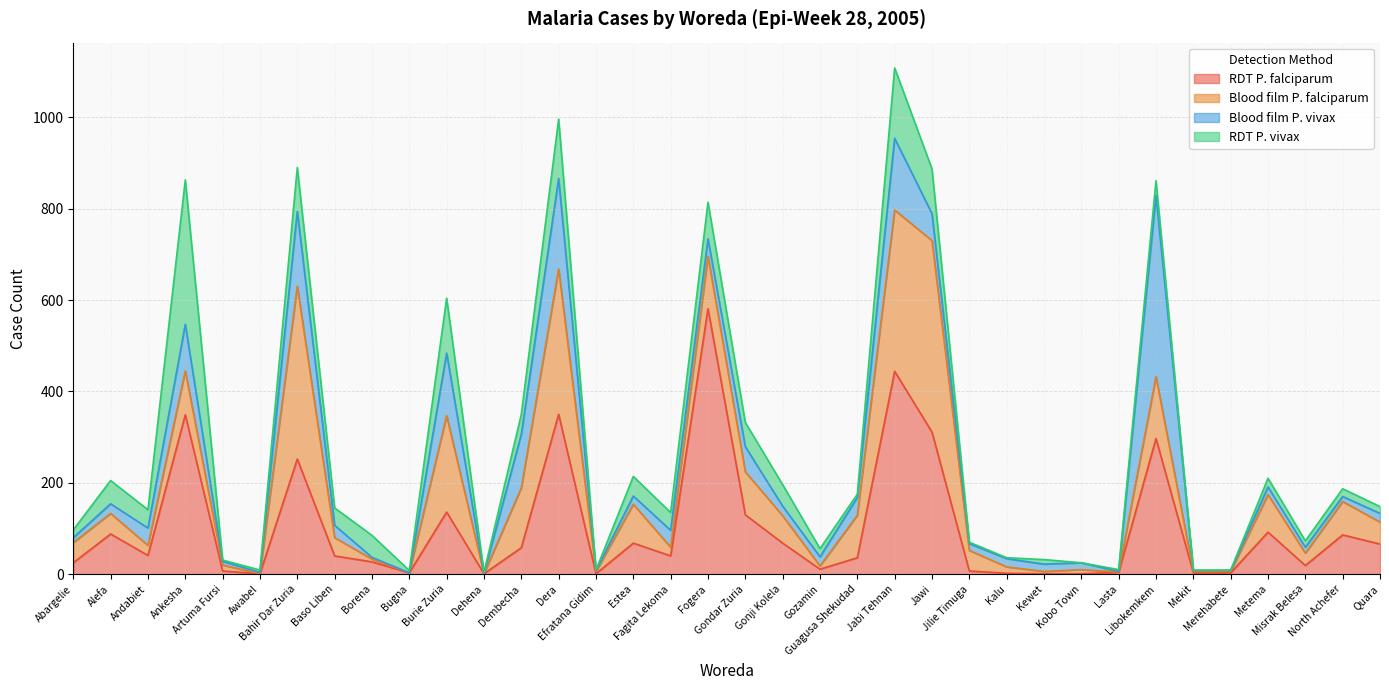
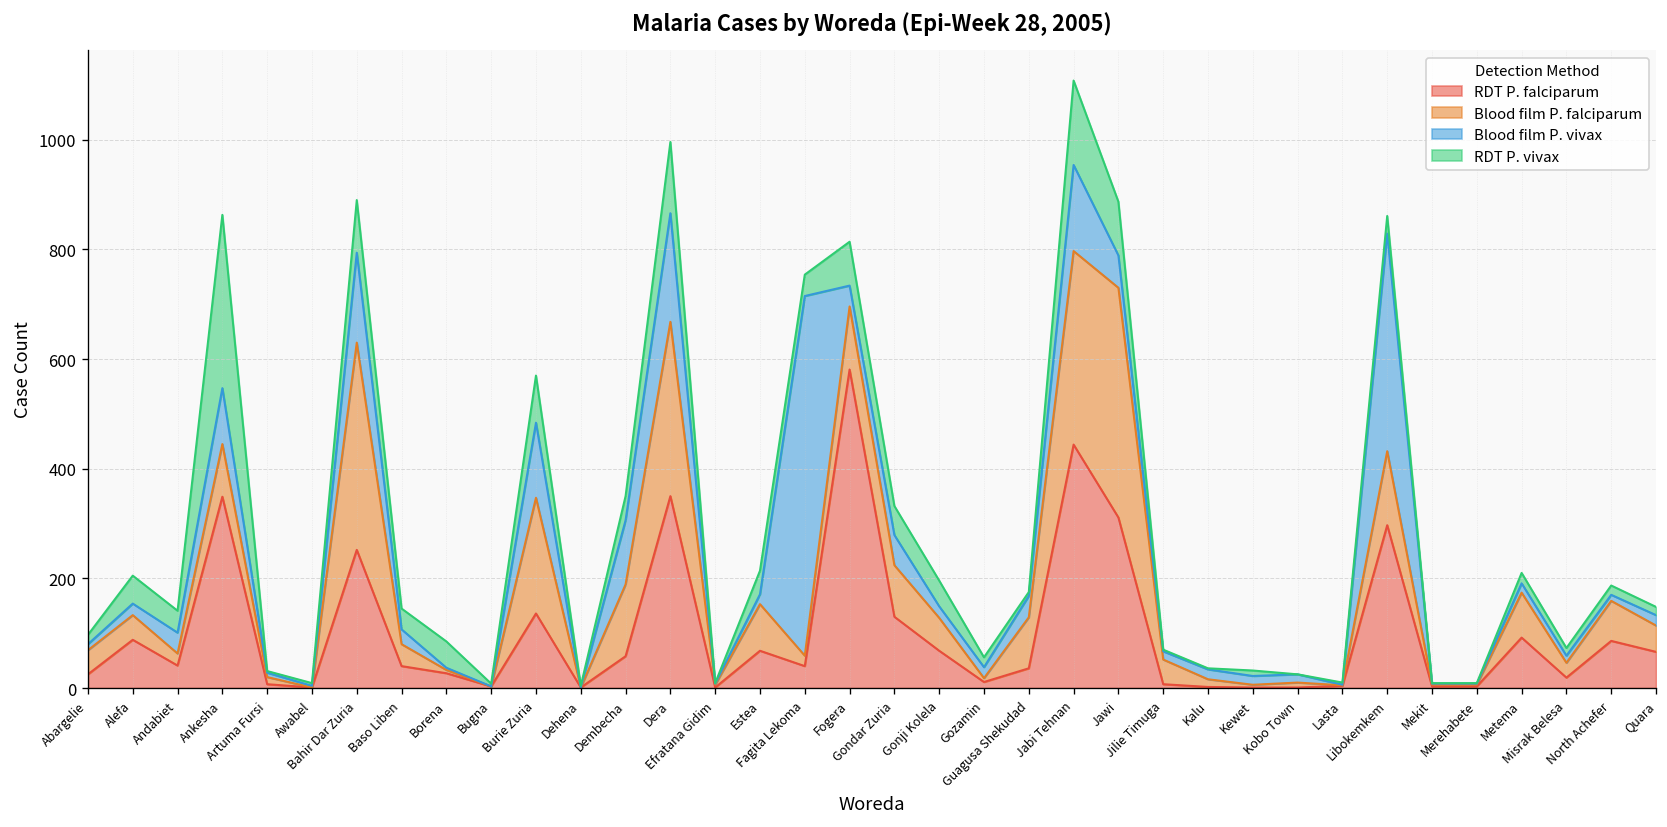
  {
    "Blood film P. vivax": {
      "Abargelie": 10,
      "Alefa": 20,
      "Andabiet": 40,
      "Ankesha": 100,
      "Bahir Dar Zuria": 160,
      "Baso Liben": 30,
      "Burie Zuria": 140,
      "Dembecha": 120,
      "Dera": 200,
      "Estea": 20,
-     "Fagita Lekoma": 40,
+     "Fagita Lekoma": 660,
      "Fogera": 40,
      "Gondar Zuria": 60,
      "Gonji Kolela": 20,
      "Gozamin": 20,
      "Guagusa Shekudad": 40,
      "Jabi Tehnan": 160,
      "Jawi": 60,
      "Kewet": 20,
      "Libokemkem": 400,
      "Metema": 20,
      "Misrak Belesa": 10,
      "North Achefer": 10,
      "Quara": 20
    },
    "RDT P. vivax": {
      "Abargelie": 20,
      "Alefa": 50,
      "Andabiet": 40,
      "Ankesha": 320,
      "Bahir Dar Zuria": 100,
      "Baso Liben": 40,
      "Borena": 50,
-     "Burie Zuria": 120,
+     "Burie Zuria": 90,
      "Dembecha": 40,
      "Dera": 130,
      "Estea": 40,
      "Fagita Lekoma": 40,
      "Fogera": 80,
      "Gondar Zuria": 50,
      "Gonji Kolela": 50,
      "Gozamin": 20,
      "Guagusa Shekudad": 10,
      "Jabi Tehnan": 150,
      "Jawi": 100,
      "Kewet": 10,
      "Libokemkem": 30,
      "Metema": 20,
      "Misrak Belesa": 10,
      "North Achefer": 20,
      "Quara": 20
    }
  }
